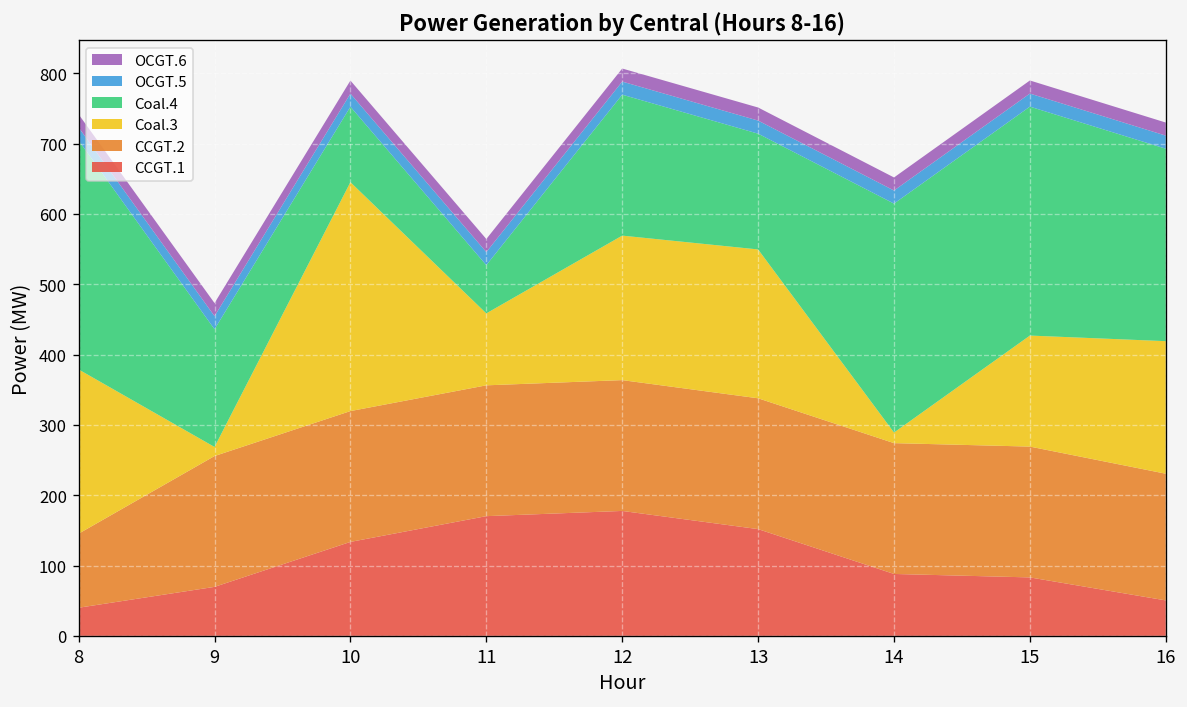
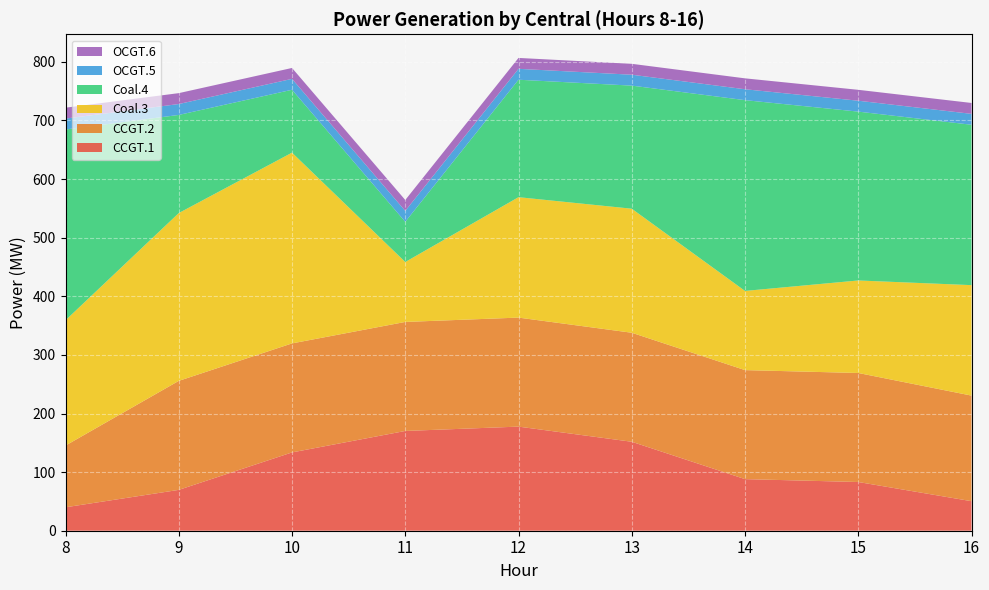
  {
    "Coal.3": {
-     "8": 230,
-     "9": 10,
+     "8": 210,
+     "9": 290,
      "10": 330,
      "11": 100,
      "12": 210,
      "13": 210,
-     "14": 20,
+     "14": 140,
      "15": 160,
      "16": 190
    },
    "Coal.4": {
      "8": 330,
      "9": 170,
      "10": 110,
      "11": 70,
      "12": 200,
-     "13": 160,
+     "13": 210,
      "14": 330,
-     "15": 330,
+     "15": 290,
      "16": 270
    },
    "OCGT.5": {
      "8": 20,
      "9": 20,
      "10": 20,
      "11": 20,
      "12": 20,
      "13": 20,
      "14": 20,
      "15": 20,
      "16": 20
    },
    "OCGT.6": {
      "8": 20,
      "9": 20,
      "10": 20,
      "11": 20,
      "12": 20,
      "13": 20,
      "14": 20,
      "15": 20,
      "16": 20
    }
  }
